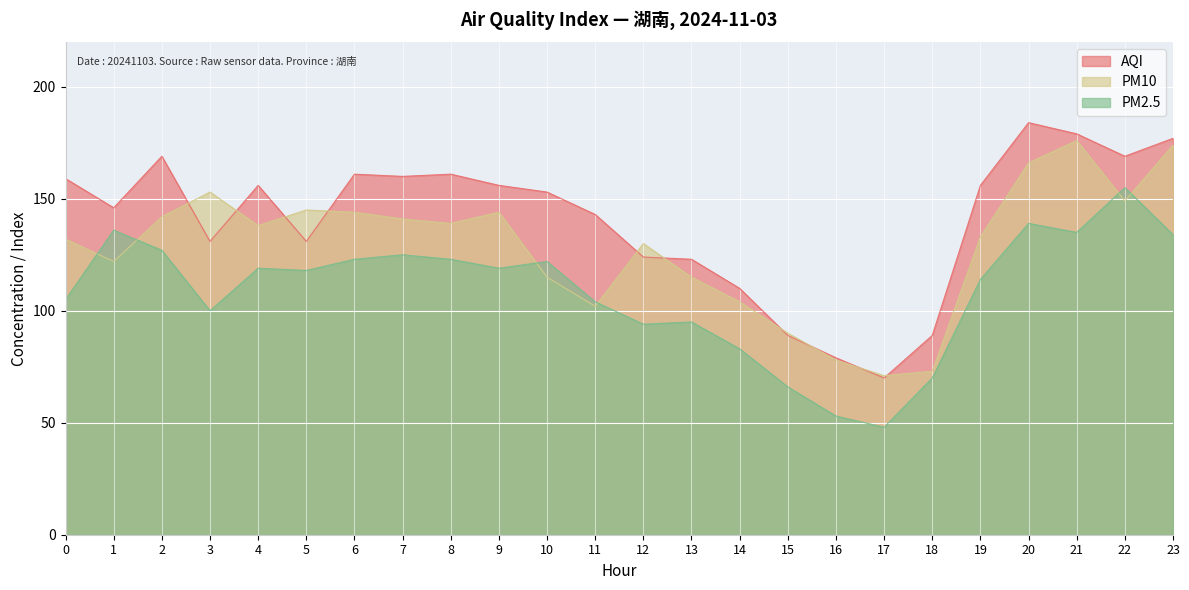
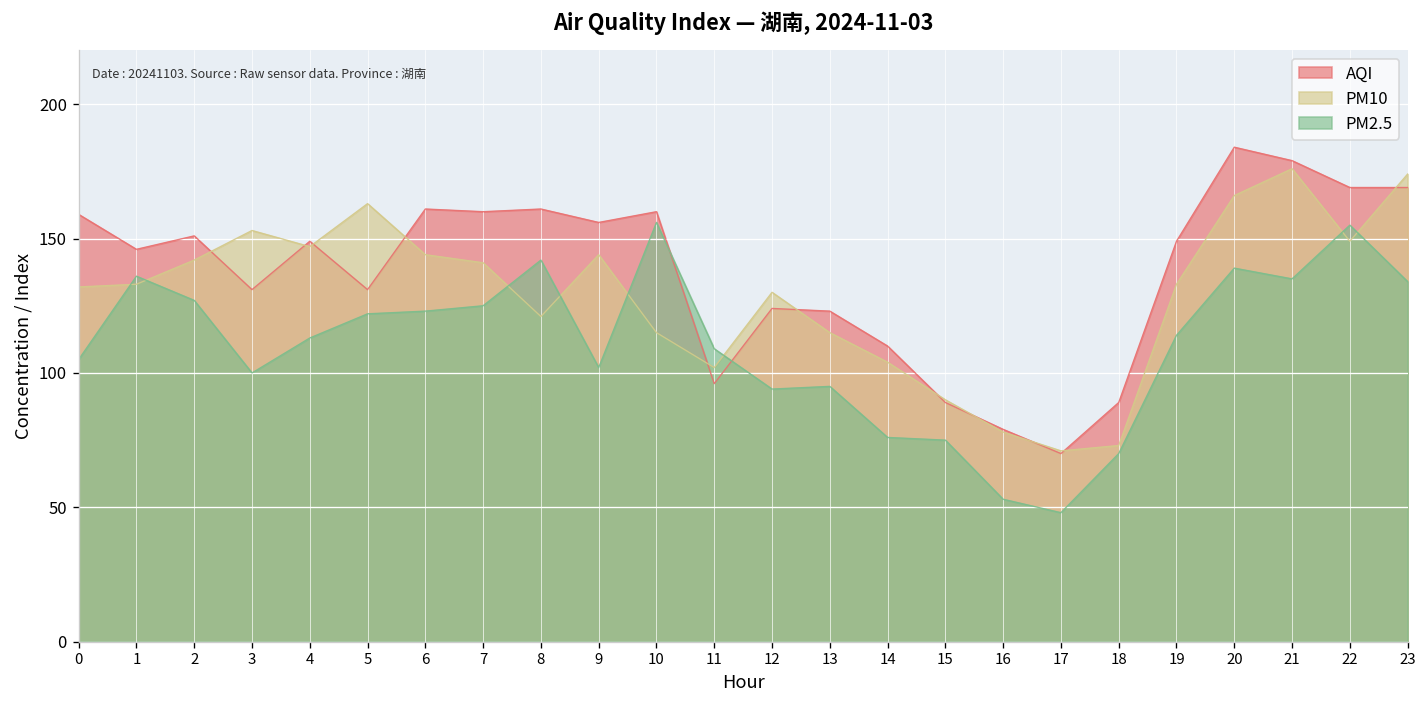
  {
    "AQI": {
      "0": 159,
      "1": 146,
-     "2": 169,
+     "2": 151,
      "3": 131,
-     "4": 156,
+     "4": 149,
      "5": 131,
      "6": 161,
      "7": 160,
      "8": 161,
      "9": 156,
-     "10": 153,
-     "11": 143,
+     "10": 160,
+     "11": 96,
      "12": 124,
      "13": 123,
      "14": 110,
      "18": 89,
-     "19": 156,
+     "19": 149,
      "20": 184,
      "21": 179,
      "22": 169,
-     "23": 177
+     "23": 169
    },
    "PM10": {
      "0": 132,
-     "1": 122,
+     "1": 133,
      "2": 142,
      "3": 153,
-     "4": 138,
-     "5": 145,
+     "4": 147,
+     "5": 163,
      "6": 144,
      "7": 141,
-     "8": 139,
+     "8": 121,
      "9": 144,
      "10": 115,
      "11": 102,
      "12": 130,
      "13": 115,
      "14": 104,
      "18": 73,
      "19": 133,
      "20": 166,
      "21": 176,
      "22": 149,
      "23": 174
    },
    "PM2.5": {
      "0": 105,
      "1": 136,
      "2": 127,
      "3": 100,
-     "4": 119,
-     "5": 118,
+     "4": 113,
+     "5": 122,
      "6": 123,
      "7": 125,
-     "8": 123,
-     "9": 119,
-     "10": 122,
-     "11": 104,
+     "8": 142,
+     "9": 102,
+     "10": 156,
+     "11": 109,
      "12": 94,
      "13": 95,
-     "14": 83,
-     "15": 66,
+     "14": 76,
+     "15": 75,
      "16": 53,
      "17": 48,
      "18": 70,
      "19": 114,
      "20": 139,
      "21": 135,
      "22": 155,
      "23": 134
    }
  }
